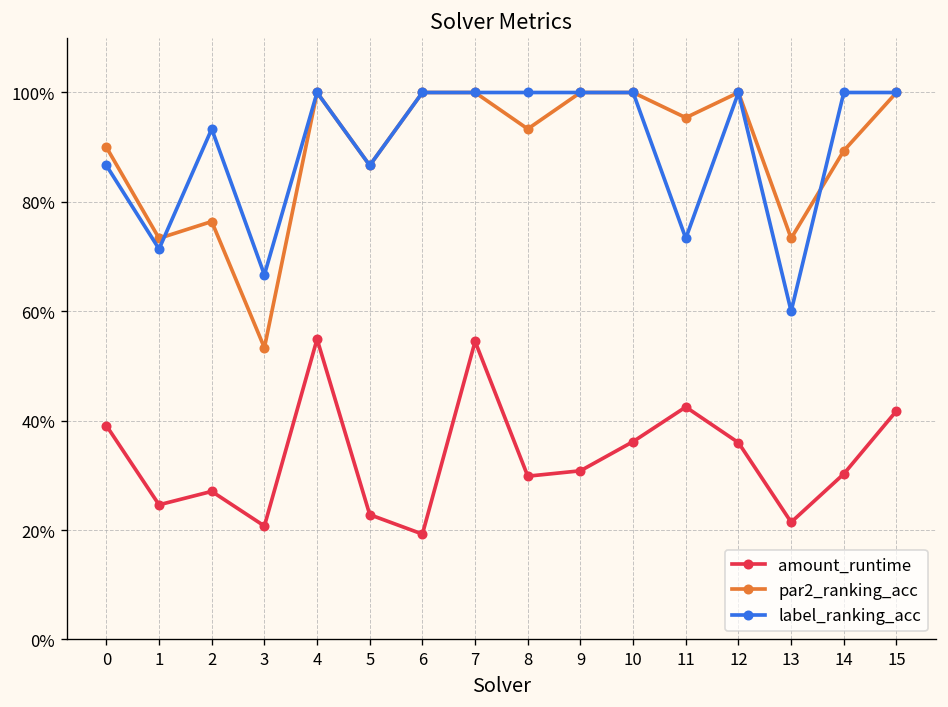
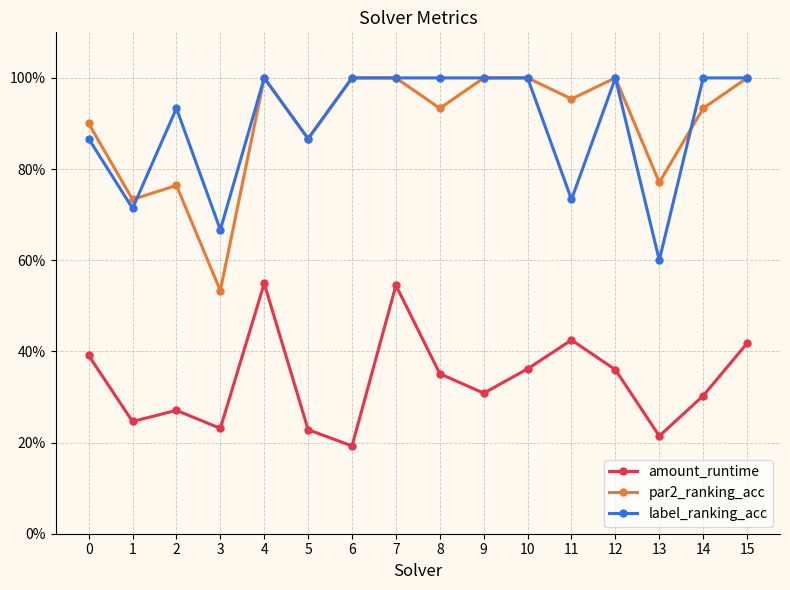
  {
    "amount_runtime": {
      "0": "39%",
      "1": "25%",
      "2": "27%",
-     "3": "21%",
+     "3": "23%",
      "4": "55%",
      "5": "23%",
      "6": "19%",
      "7": "54%",
-     "8": "30%",
+     "8": "35%",
      "9": "31%",
      "10": "36%",
      "11": "43%",
      "12": "36%",
      "13": "21%",
      "14": "30%",
      "15": "42%"
    },
    "par2_ranking_acc": {
      "0": "90%",
      "1": "73%",
      "2": "76%",
      "3": "53%",
      "8": "93%",
      "11": "95%",
-     "13": "73%",
-     "14": "89%"
+     "13": "77%",
+     "14": "93%"
    },
    "label_ranking_acc": {
      "0": "87%",
      "1": "71%",
      "2": "93%",
      "3": "67%",
      "8": "100%",
      "11": "73%",
      "13": "60%",
      "14": "100%"
    }
  }
